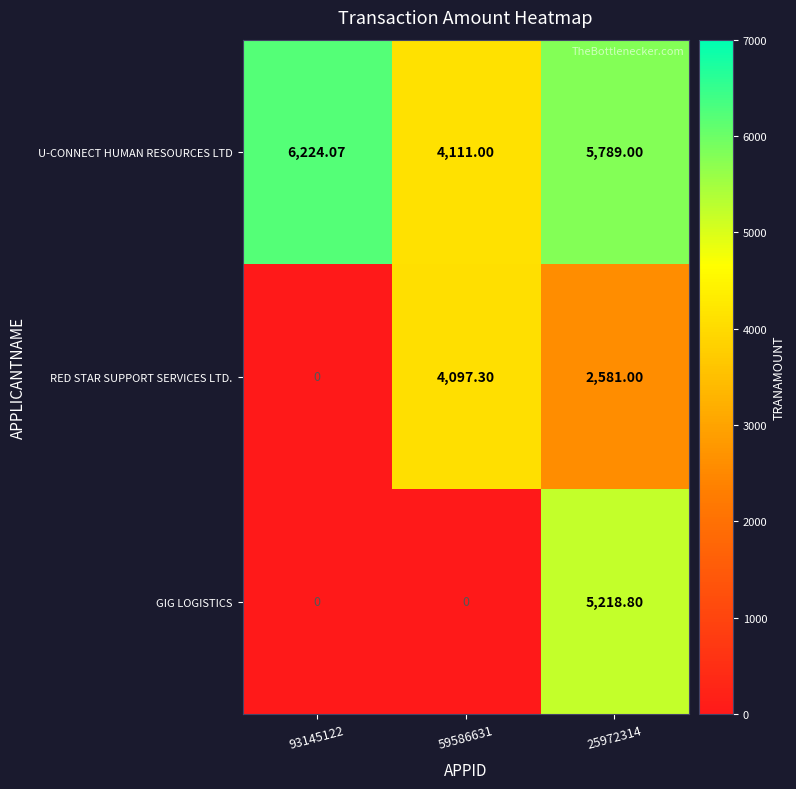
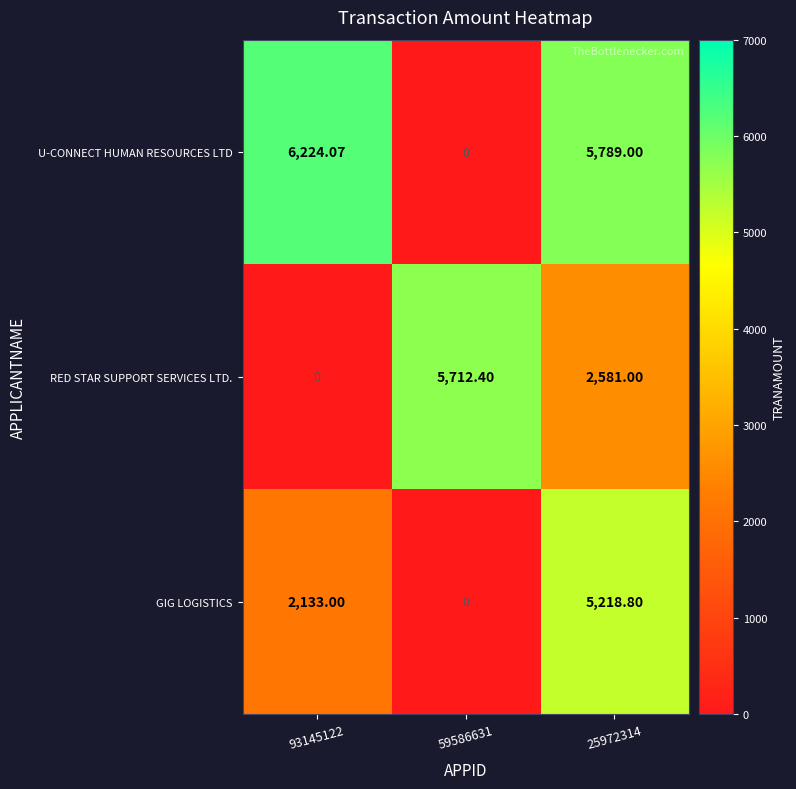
  {
    "U-CONNECT HUMAN RESOURCES LTD": {
      "93145122": "6,224.07",
-     "59586631": "4,111.00"
+     "59586631": "0"
    },
    "RED STAR SUPPORT SERVICES LTD.": {
      "93145122": "0",
-     "59586631": "4,097.30",
+     "59586631": "5,712.40",
      "25972314": "2,581.00"
    },
    "GIG LOGISTICS": {
-     "93145122": "0",
+     "93145122": "2,133.00",
      "59586631": "0",
      "25972314": "5,218.80"
    }
  }
